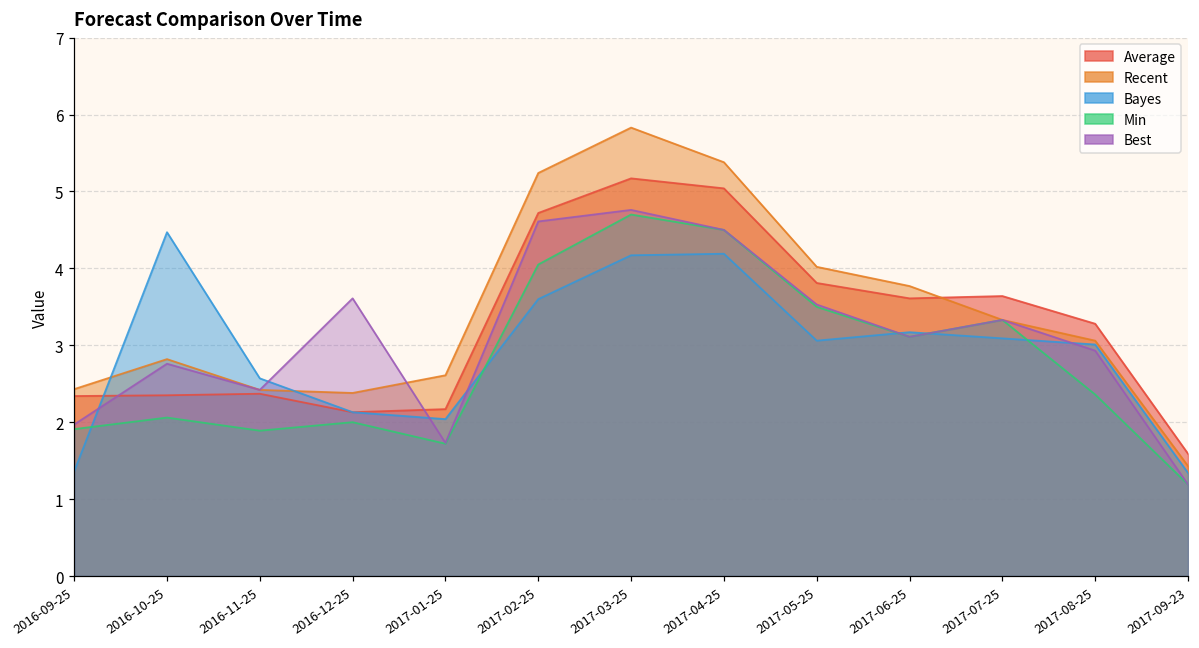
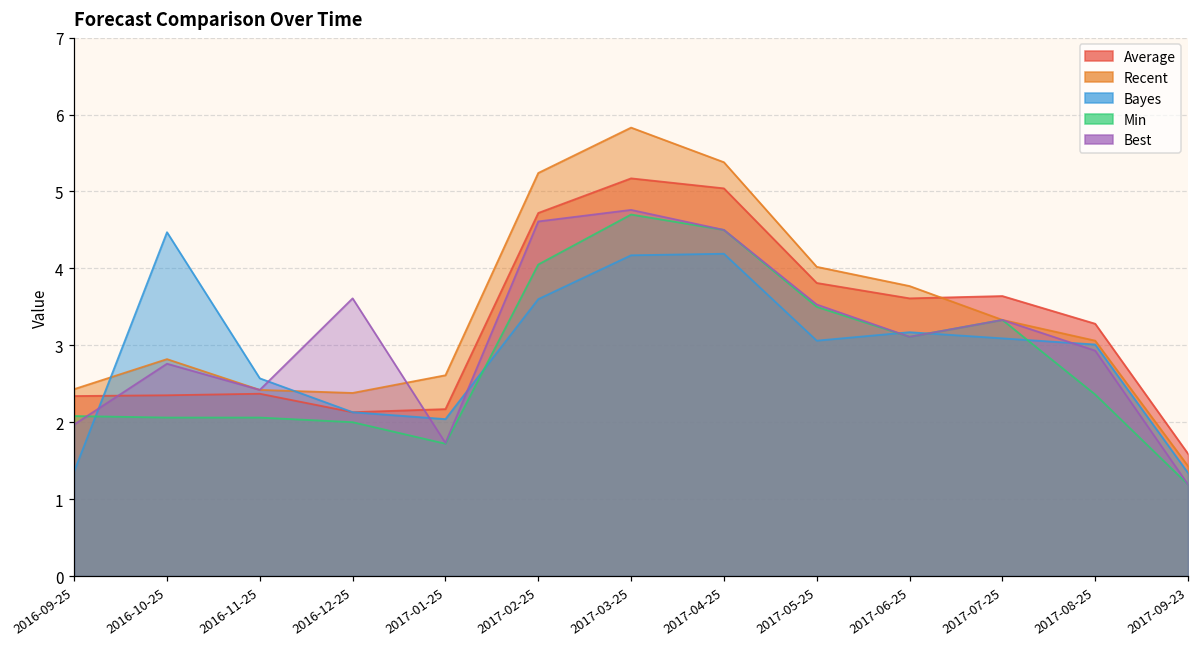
  {
    "Bayes": {
      "2016-09-25": 1.4,
      "2016-10-25": 4.5,
      "2016-11-25": 2.6,
      "2017-01-25": 2.0,
      "2017-02-25": 3.6,
      "2017-03-25": 4.2,
      "2017-04-25": 4.2,
      "2017-05-25": 3.1,
      "2017-06-25": 3.2,
      "2017-07-25": 3.1,
      "2017-08-25": 3.0,
      "2017-09-23": 1.3
    },
    "Min": {
-     "2016-09-25": 1.9,
+     "2016-09-25": 2.1,
      "2016-10-25": 2.1,
-     "2016-11-25": 1.9,
+     "2016-11-25": 2.1,
      "2016-12-25": 2.0,
      "2017-02-25": 4.1,
      "2017-03-25": 4.7,
      "2017-08-25": 2.4
    },
    "Best": {
      "2016-09-25": 2.0,
      "2016-10-25": 2.8,
      "2016-12-25": 3.6,
      "2017-02-25": 4.6,
      "2017-03-25": 4.8,
      "2017-08-25": 2.9
    }
  }
